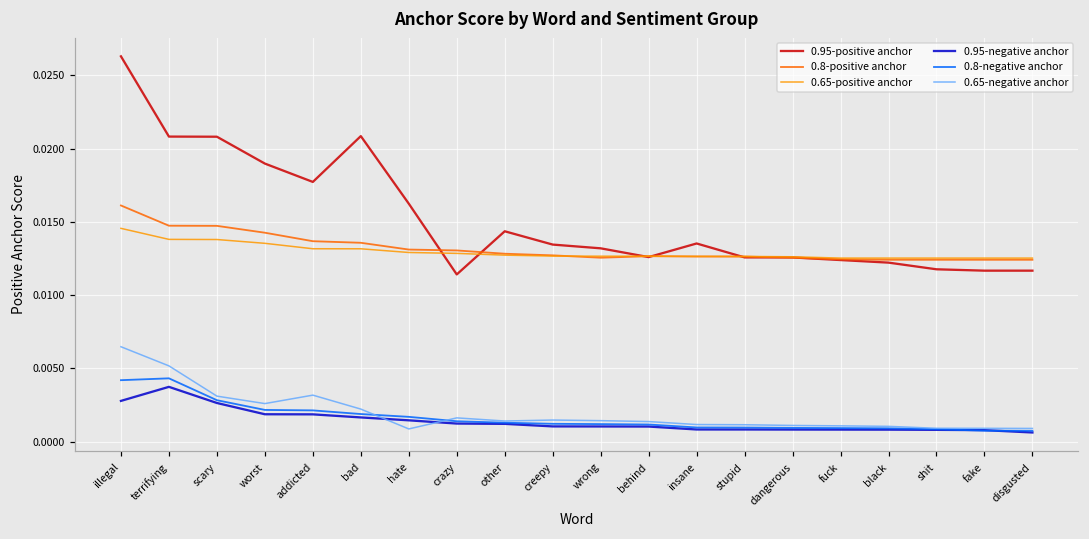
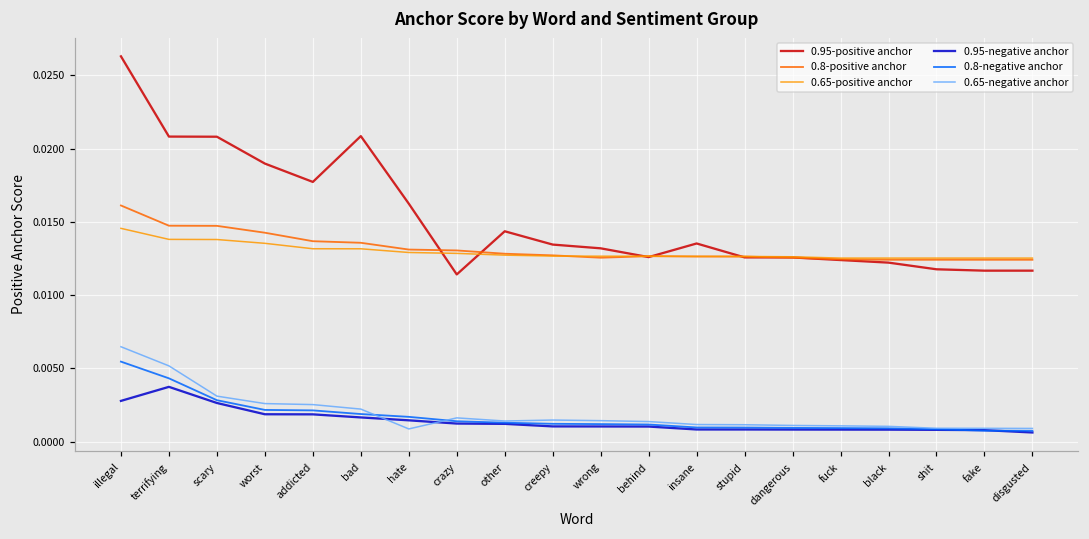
  {
    "0.95-positive anchor": {
      "illegal": 0.0263,
      "terrifying": 0.0208,
      "scary": 0.0208,
      "worst": 0.0190,
      "addicted": 0.0177,
      "bad": 0.0209,
      "hate": 0.0162,
      "crazy": 0.0114,
      "other": 0.0144,
      "creepy": 0.0134,
      "wrong": 0.0132,
      "insane": 0.0135,
      "black": 0.0122,
      "shit": 0.0118,
      "fake": 0.0117,
      "disgusted": 0.0117
    },
    "0.95-negative anchor": {
      "illegal": 0.0028,
      "terrifying": 0.0037,
      "scary": 0.0026,
      "worst": 0.0019,
      "addicted": 0.0019,
      "bad": 0.0017,
      "hate": 0.0015
    },
    "0.8-negative anchor": {
-     "illegal": 0.0042,
+     "illegal": 0.0055,
      "terrifying": 0.0043,
      "scary": 0.0028,
      "worst": 0.0022,
      "addicted": 0.0021,
      "bad": 0.0019,
      "hate": 0.0017
    },
    "0.65-negative anchor": {
      "illegal": 0.0065,
      "terrifying": 0.0052,
      "scary": 0.0031,
      "worst": 0.0026,
-     "addicted": 0.0032,
+     "addicted": 0.0025,
      "bad": 0.0022,
      "hate": 0.0009,
      "crazy": 0.0016,
      "creepy": 0.0015,
      "wrong": 0.0014,
      "behind": 0.0014,
      "insane": 0.0012,
      "stupid": 0.0012
    }
  }
